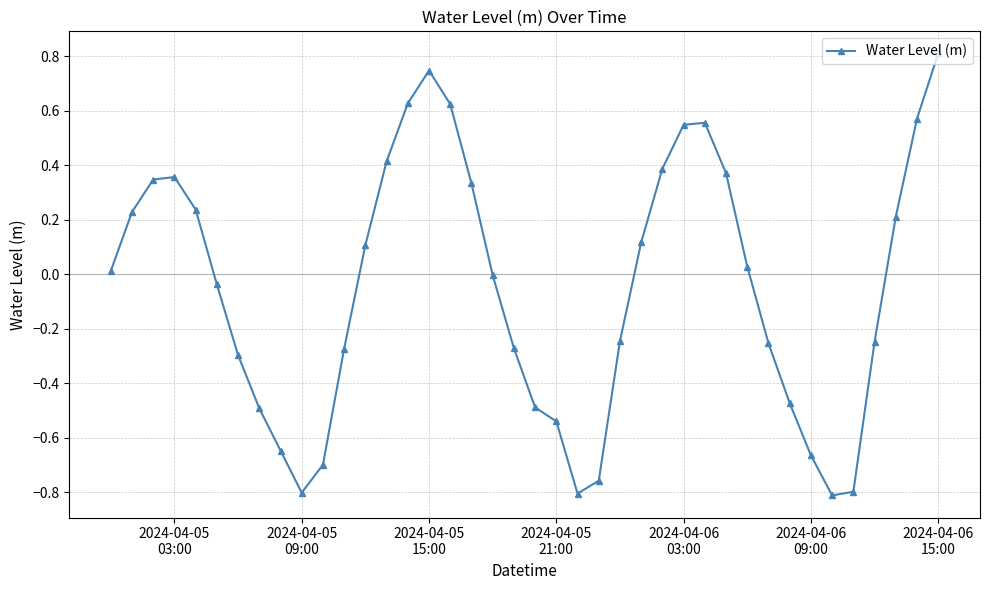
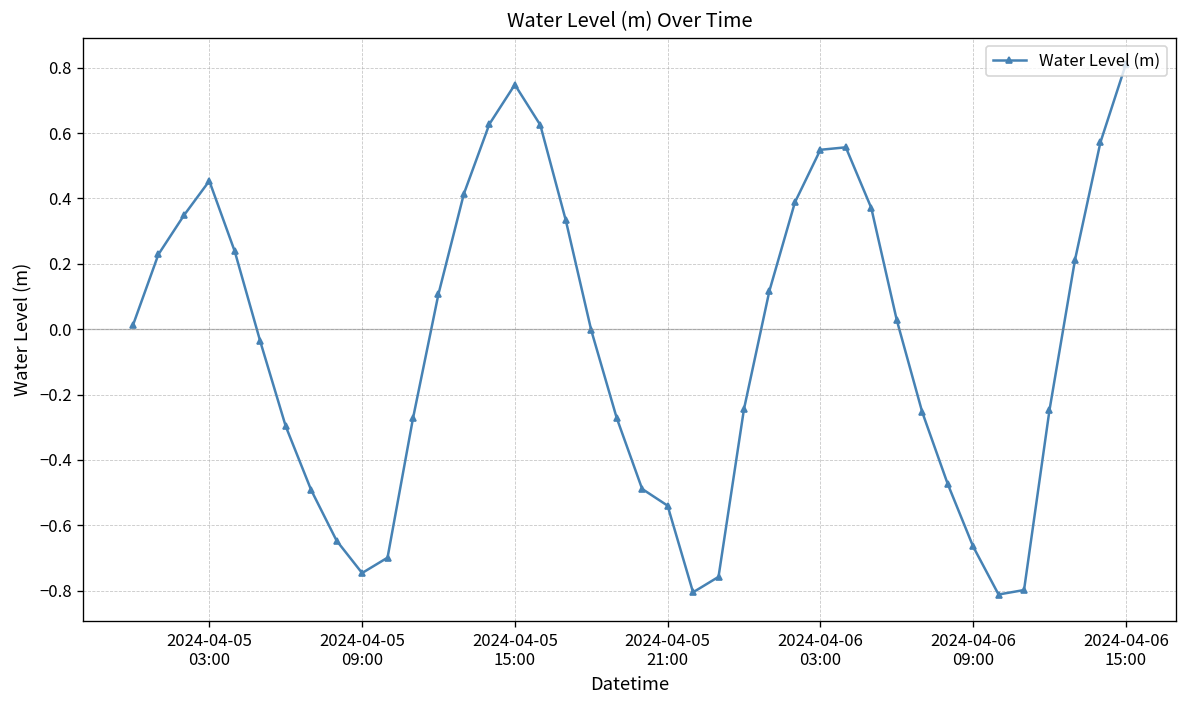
  {
-   "2024-04-05 03:00": 0.36,
-   "2024-04-05 09:00": -0.80,
+   "2024-04-05 03:00": 0.45,
+   "2024-04-05 09:00": -0.75,
    "2024-04-05 15:00": 0.75,
    "2024-04-05 21:00": -0.54,
    "2024-04-06 03:00": 0.55,
    "2024-04-06 09:00": -0.66
  }
